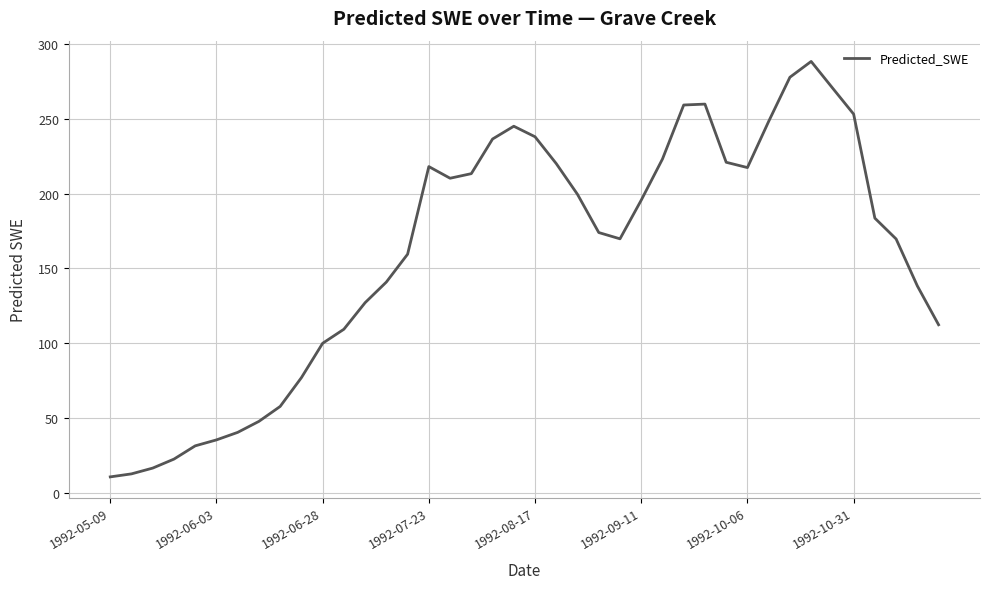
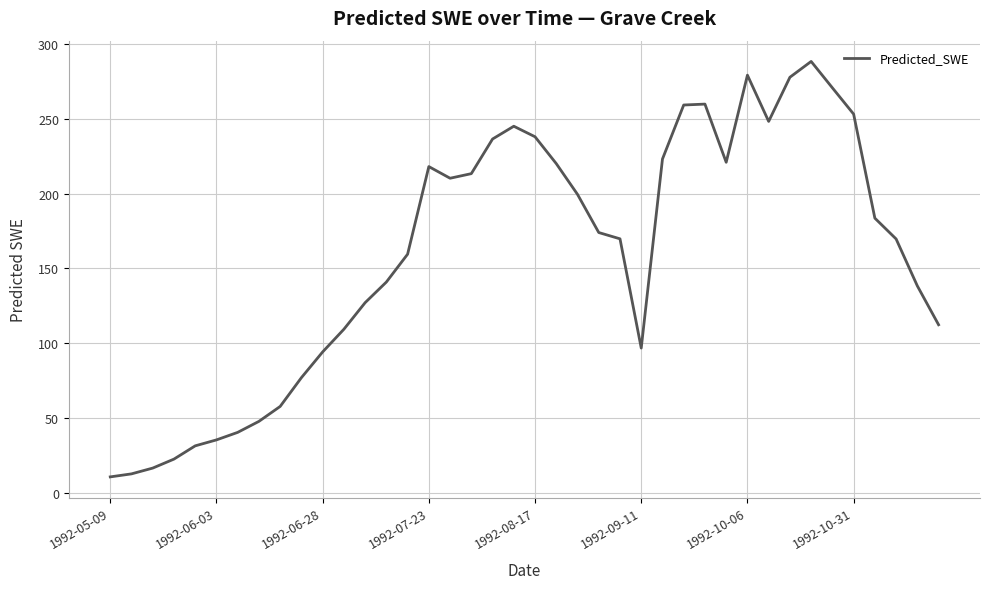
  {
    "1992-05-09": 11,
    "1992-06-03": 35,
-   "1992-06-28": 100,
+   "1992-06-28": 94,
    "1992-07-23": 218,
    "1992-08-17": 238,
-   "1992-09-11": 196,
-   "1992-10-06": 217,
+   "1992-09-11": 97,
+   "1992-10-06": 279,
    "1992-10-31": 253
  }
